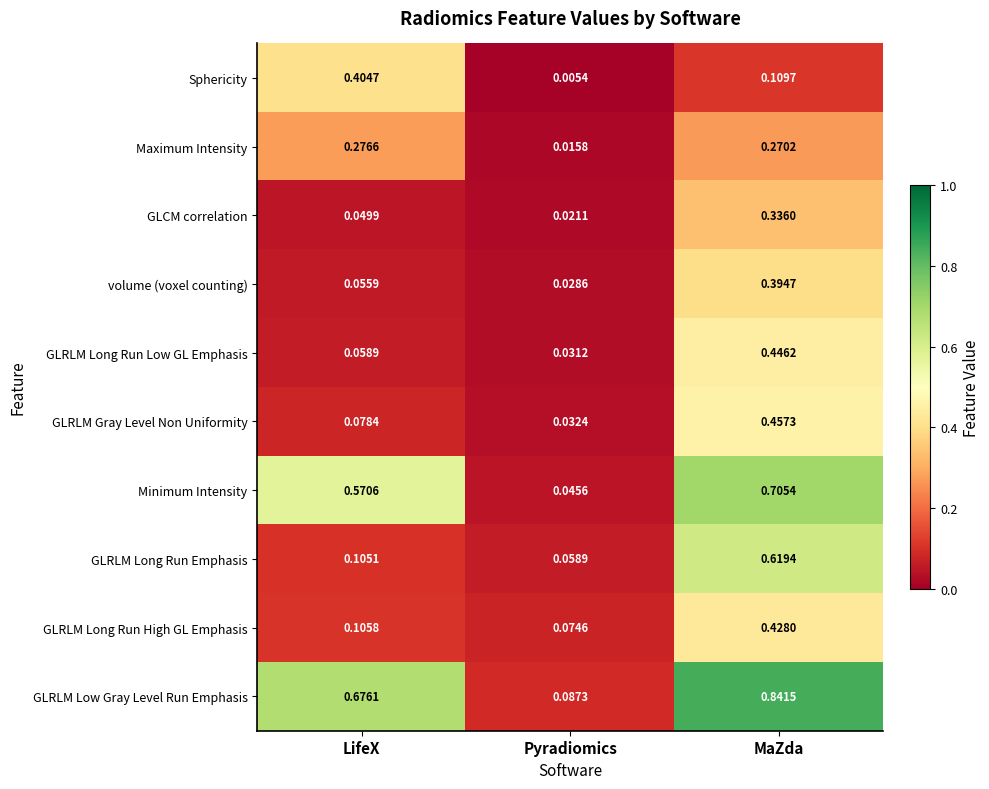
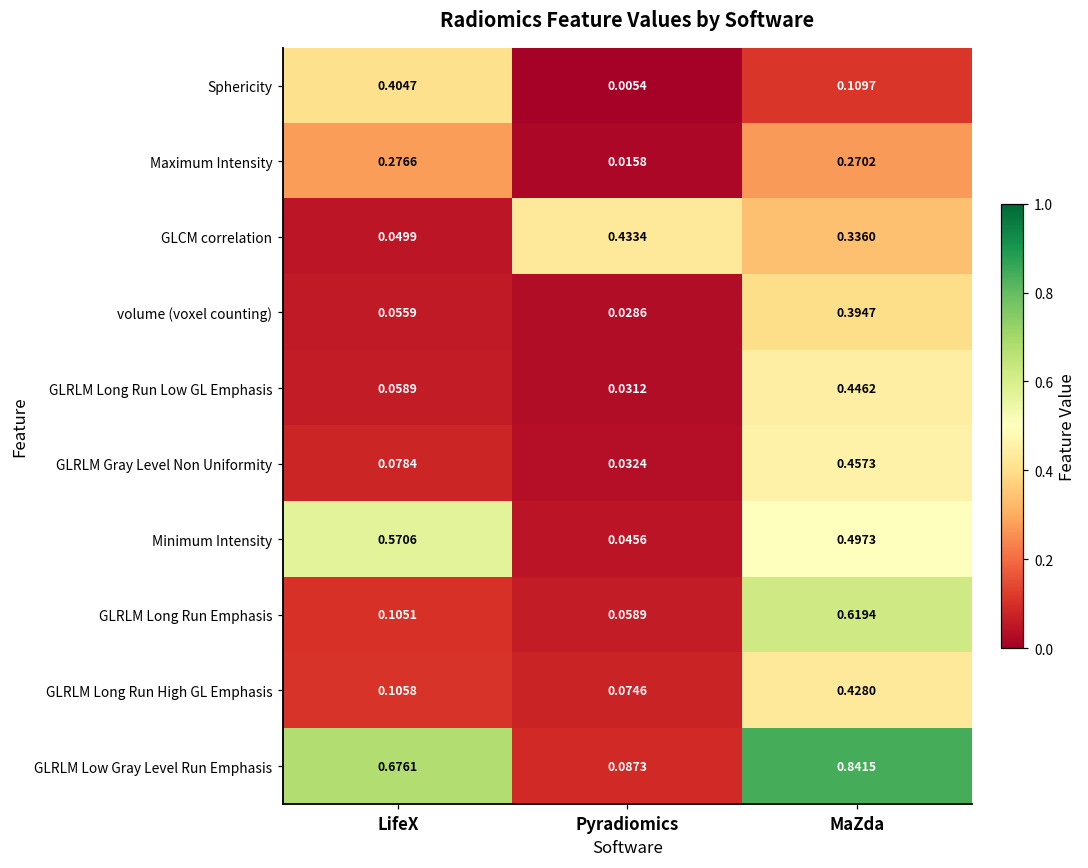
  {
    "Sphericity": {
      "LifeX": 0.4047,
      "Pyradiomics": 0.0054,
      "MaZda": 0.1097
    },
    "Maximum Intensity": {
      "LifeX": 0.2766,
      "Pyradiomics": 0.0158,
      "MaZda": 0.2702
    },
    "GLCM correlation": {
      "LifeX": 0.0499,
-     "Pyradiomics": 0.0211,
+     "Pyradiomics": 0.4334,
      "MaZda": 0.3360
    },
    "volume (voxel counting)": {
      "LifeX": 0.0559,
      "Pyradiomics": 0.0286,
      "MaZda": 0.3947
    },
    "GLRLM Long Run Low GL Emphasis": {
      "LifeX": 0.0589,
      "Pyradiomics": 0.0312,
      "MaZda": 0.4462
    },
    "GLRLM Gray Level Non Uniformity": {
      "LifeX": 0.0784,
      "Pyradiomics": 0.0324,
      "MaZda": 0.4573
    },
    "Minimum Intensity": {
      "LifeX": 0.5706,
      "Pyradiomics": 0.0456,
-     "MaZda": 0.7054
+     "MaZda": 0.4973
    },
    "GLRLM Long Run Emphasis": {
      "LifeX": 0.1051,
      "Pyradiomics": 0.0589,
      "MaZda": 0.6194
    },
    "GLRLM Long Run High GL Emphasis": {
      "LifeX": 0.1058,
      "Pyradiomics": 0.0746,
      "MaZda": 0.4280
    },
    "GLRLM Low Gray Level Run Emphasis": {
      "LifeX": 0.6761,
      "Pyradiomics": 0.0873,
      "MaZda": 0.8415
    }
  }
